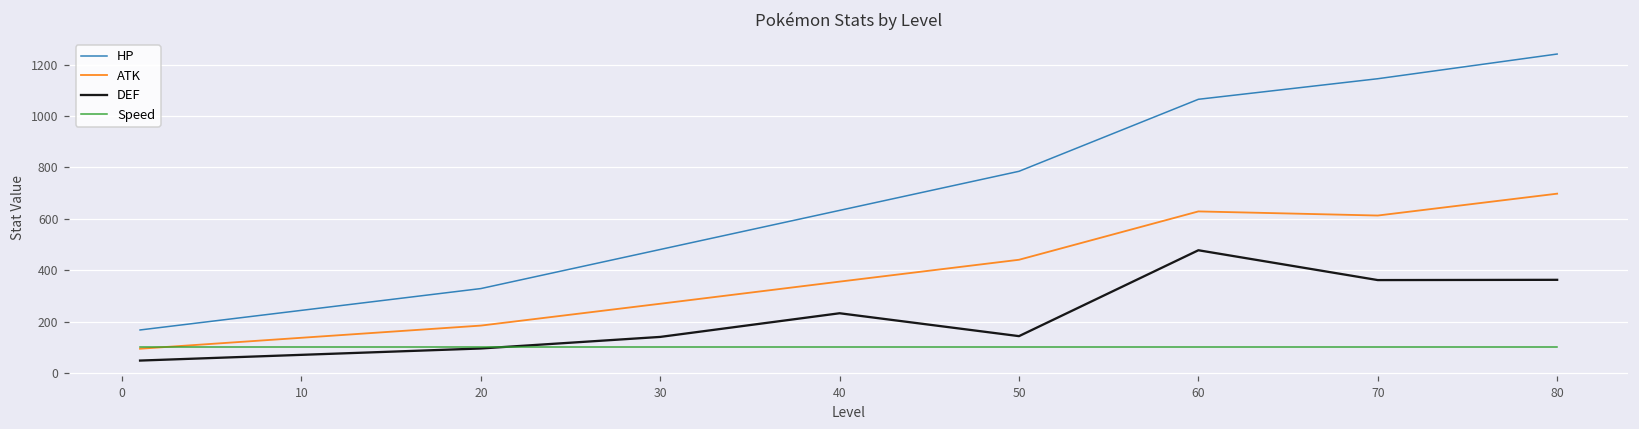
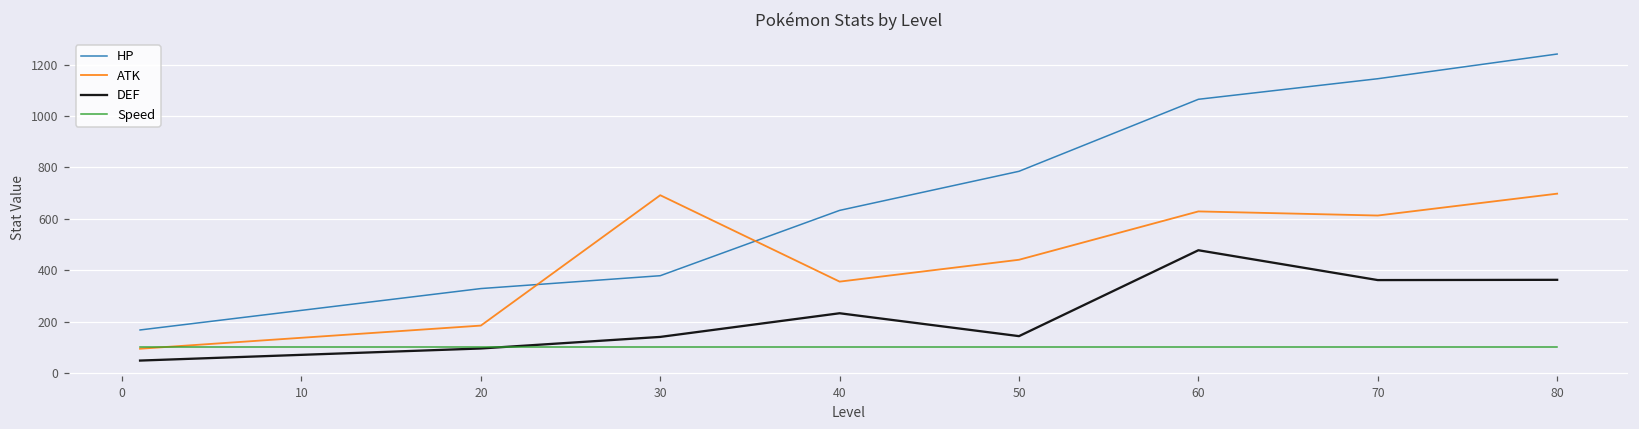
  {
    "HP": {
      "20": 330,
-     "30": 480,
+     "30": 380,
      "40": 630,
      "50": 790,
      "60": 1070,
      "70": 1150,
      "80": 1240
    },
    "ATK": {
      "20": 190,
-     "30": 270,
+     "30": 690,
      "40": 360,
      "50": 440,
      "60": 630,
      "70": 610,
      "80": 700
    },
    "DEF": {
      "30": 140,
      "40": 230,
      "50": 140,
      "60": 480,
      "70": 360,
      "80": 360
    },
    "Speed": {
      "30": 100,
      "40": 100,
      "50": 100,
      "60": 100,
      "70": 100,
      "80": 100
    }
  }
